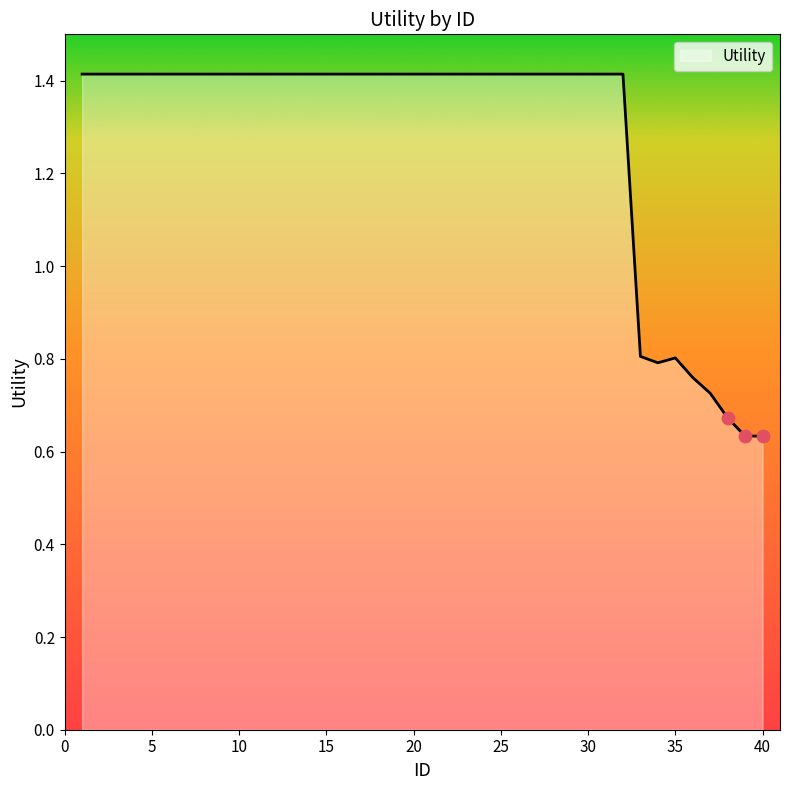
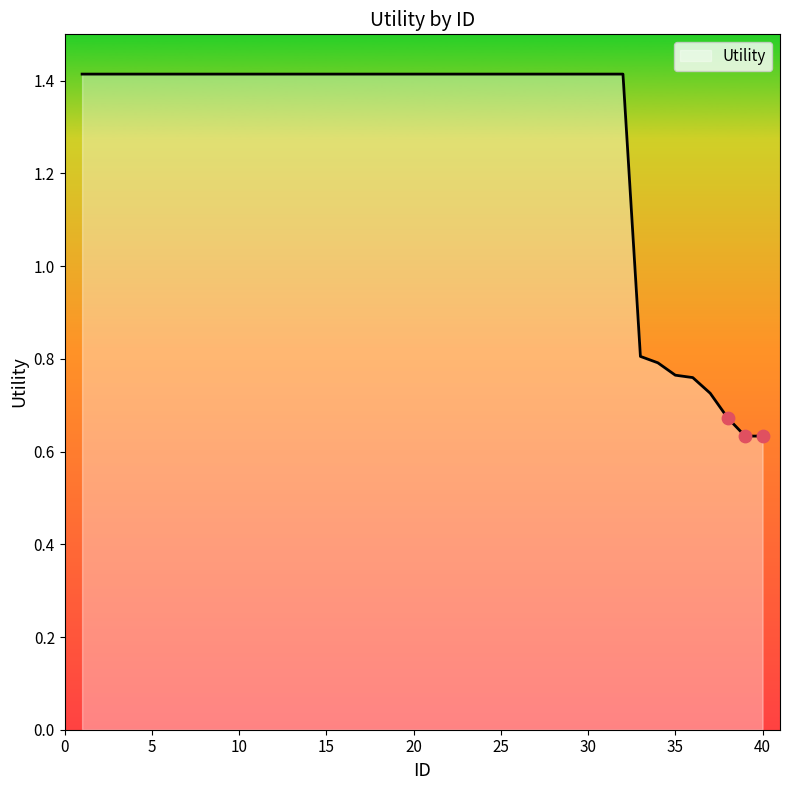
  {
    "Utility": {
      "5": 1.41,
      "10": 1.41,
      "15": 1.41,
      "20": 1.41,
      "25": 1.41,
      "30": 1.41,
-     "35": 0.80
+     "35": 0.76
    }
  }
